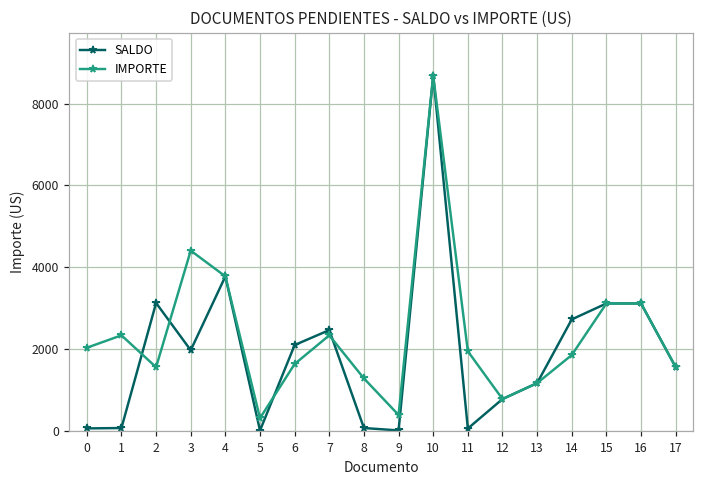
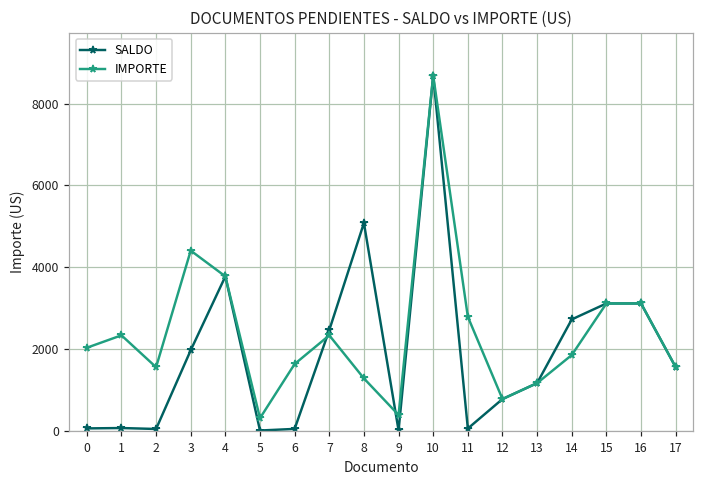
  {
    "SALDO": {
      "0": 100,
      "1": 100,
-     "2": 3100,
+     "2": 0,
      "3": 2000,
      "5": 0,
-     "6": 2100,
+     "6": 0,
      "7": 2500,
-     "8": 100,
+     "8": 5100,
      "9": 0,
      "11": 100,
      "14": 2700
    },
    "IMPORTE": {
      "0": 2000,
      "1": 2300,
      "2": 1600,
      "3": 4400,
      "5": 300,
      "6": 1600,
      "7": 2300,
      "8": 1300,
      "9": 400,
-     "11": 1900,
+     "11": 2800,
      "14": 1900
    }
  }
